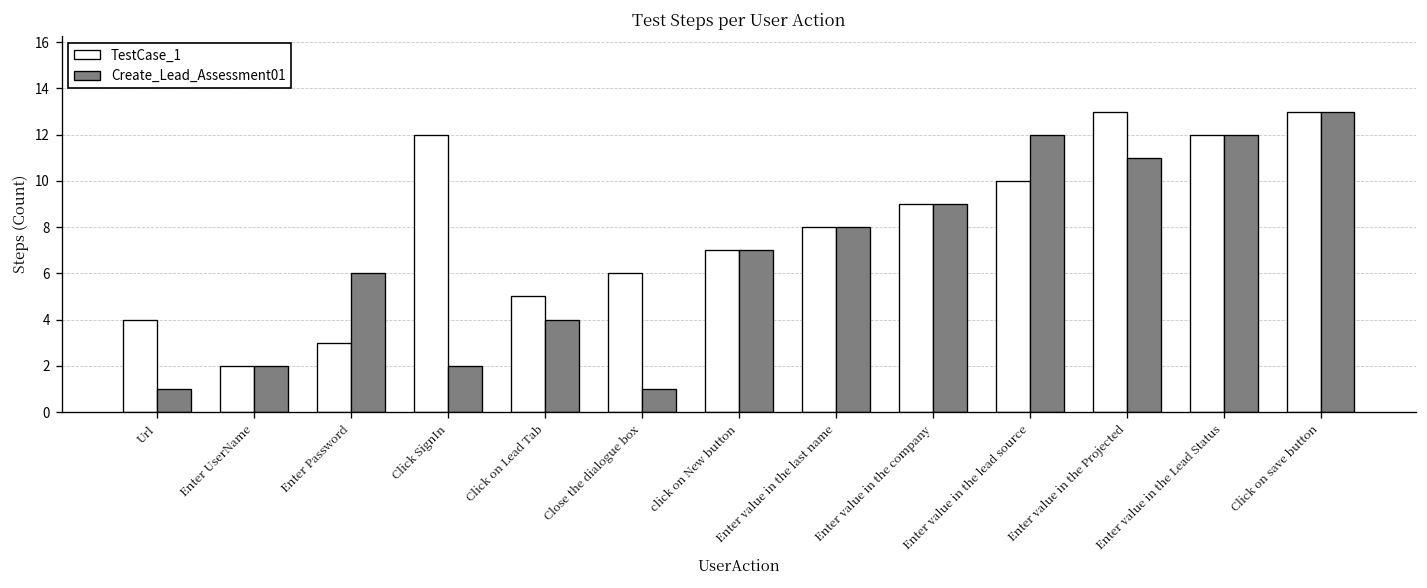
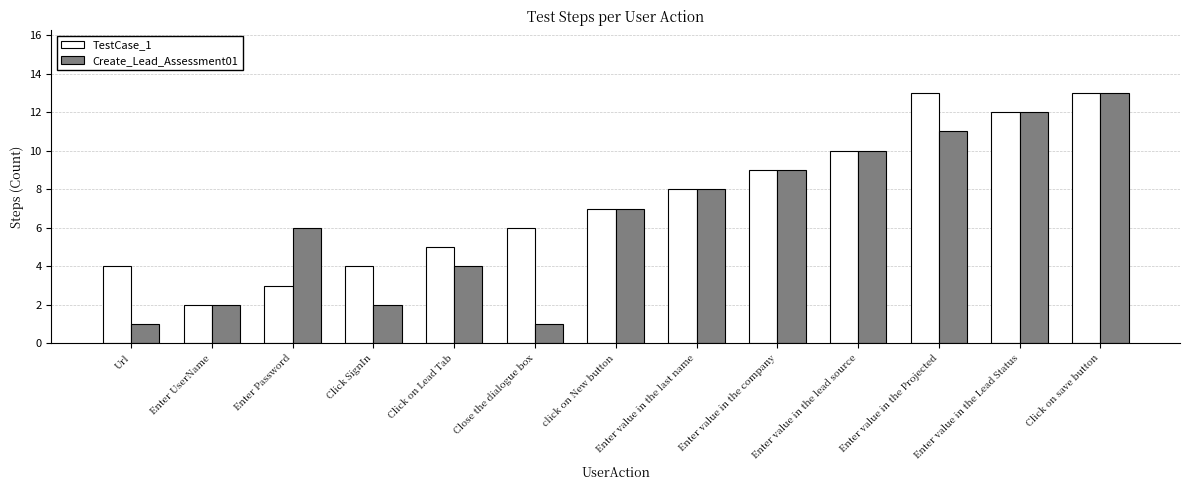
  {
    "TestCase_1": {
      "Url": 4,
      "Enter UserName": 2,
      "Enter Password": 3,
-     "Click SignIn": 12,
+     "Click SignIn": 4,
      "Click on Lead Tab": 5,
      "Close the dialogue box": 6,
      "click on New button": 7,
      "Enter value in the last name": 8,
      "Enter value in the company": 9,
      "Enter value in the lead source": 10,
      "Enter value in the Projected": 13,
      "Enter value in the Lead Status": 12,
      "Click on save button": 13
    },
    "Create_Lead_Assessment01": {
      "Url": 1,
      "Enter UserName": 2,
      "Enter Password": 6,
      "Click SignIn": 2,
      "Click on Lead Tab": 4,
      "Close the dialogue box": 1,
      "click on New button": 7,
      "Enter value in the last name": 8,
      "Enter value in the company": 9,
-     "Enter value in the lead source": 12,
+     "Enter value in the lead source": 10,
      "Enter value in the Projected": 11,
      "Enter value in the Lead Status": 12,
      "Click on save button": 13
    }
  }
